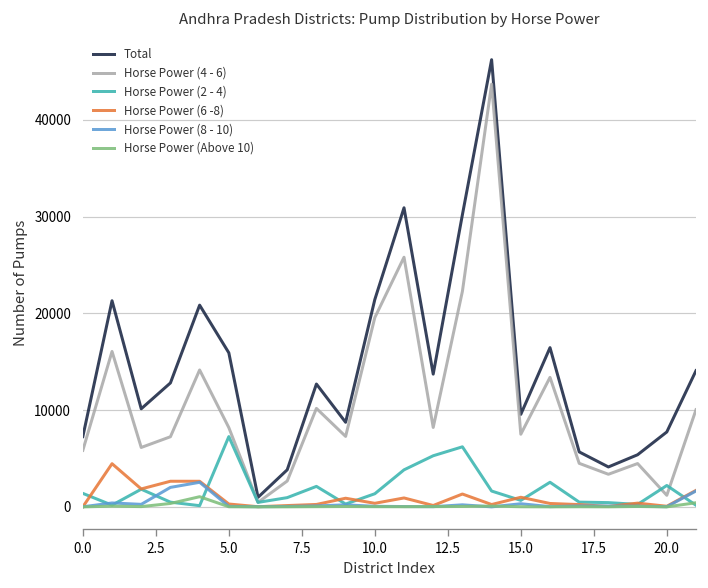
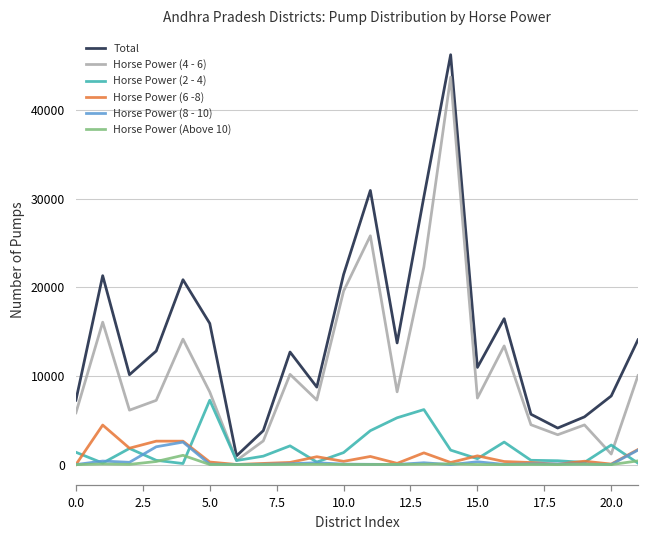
  {
    "Total": {
      "0.0": 7000,
      "5.0": 16000,
      "10.0": 21000,
-     "15.0": 10000,
+     "15.0": 11000,
      "20.0": 8000
    },
    "Horse Power (4 - 6)": {
      "0.0": 6000,
      "5.0": 8000,
      "10.0": 20000,
      "15.0": 8000,
      "20.0": 1000
    },
    "Horse Power (6 -8)": {
      "15.0": 1000
    }
  }
